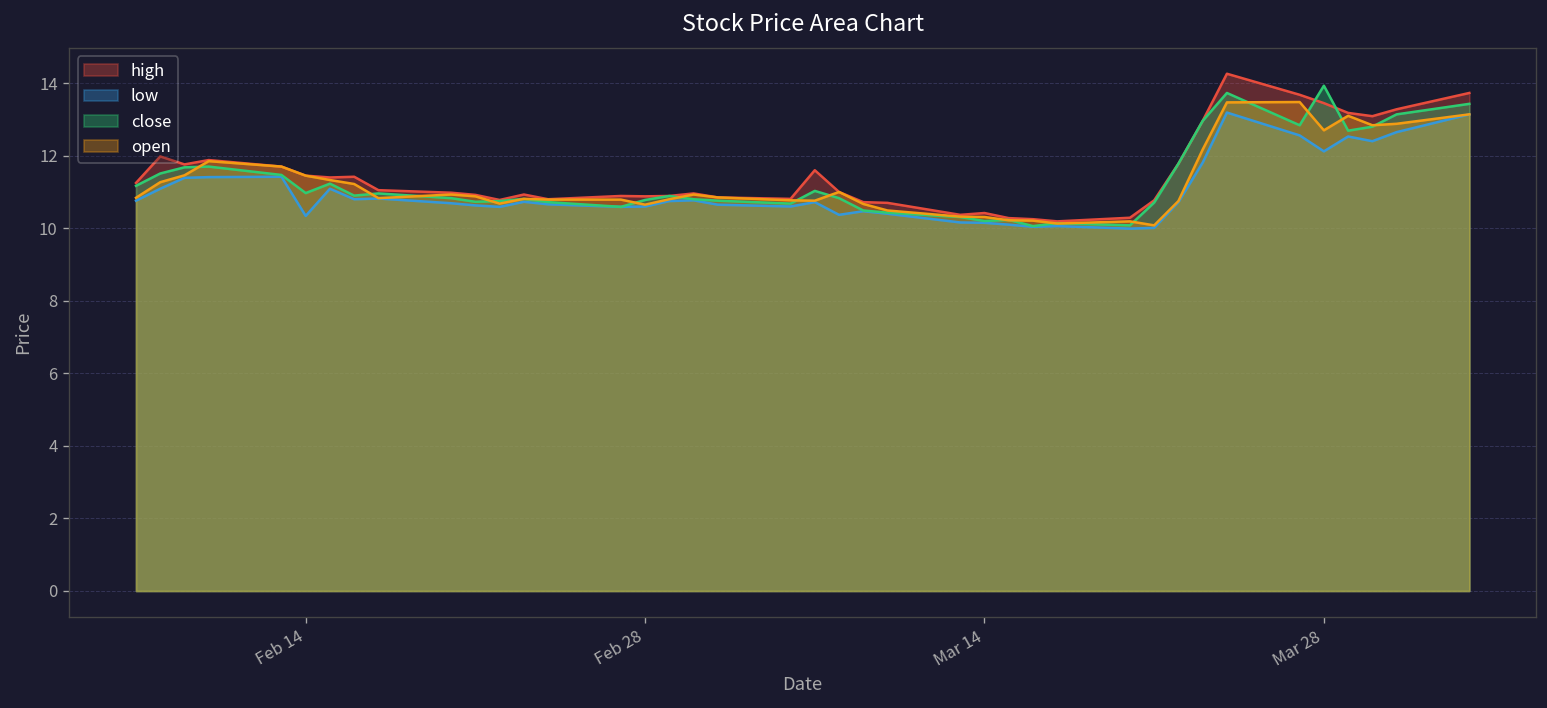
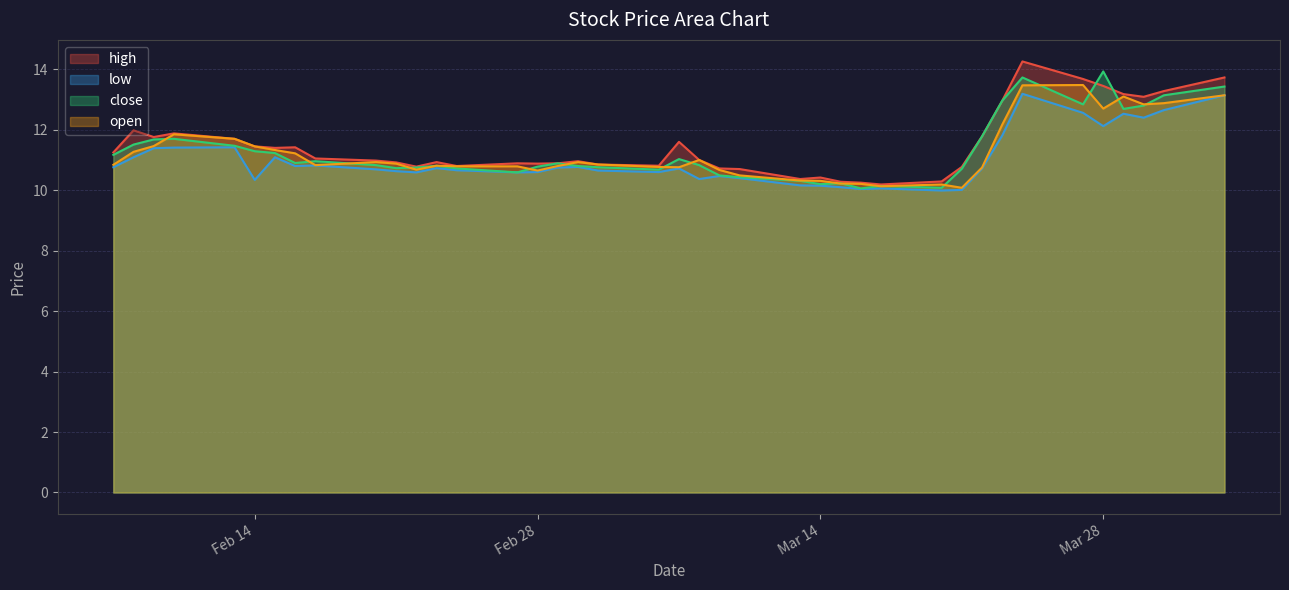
  {
    "low": {
      "Feb 14": 10.3,
      "Mar 28": 12.1
    },
    "close": {
-     "Feb 14": 11.0,
+     "Feb 14": 11.3,
      "Feb 28": 10.8,
      "Mar 28": 13.9
    }
  }
